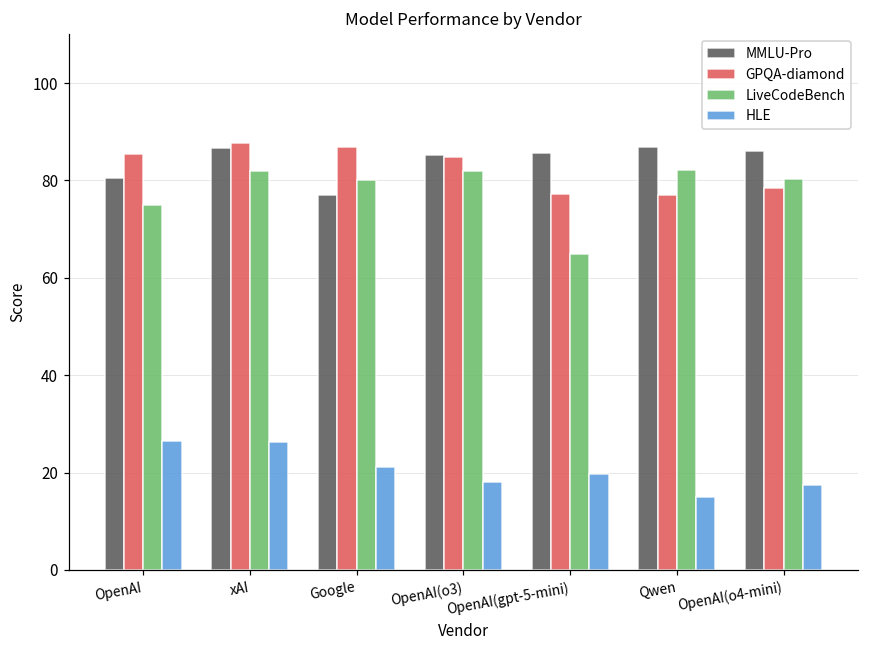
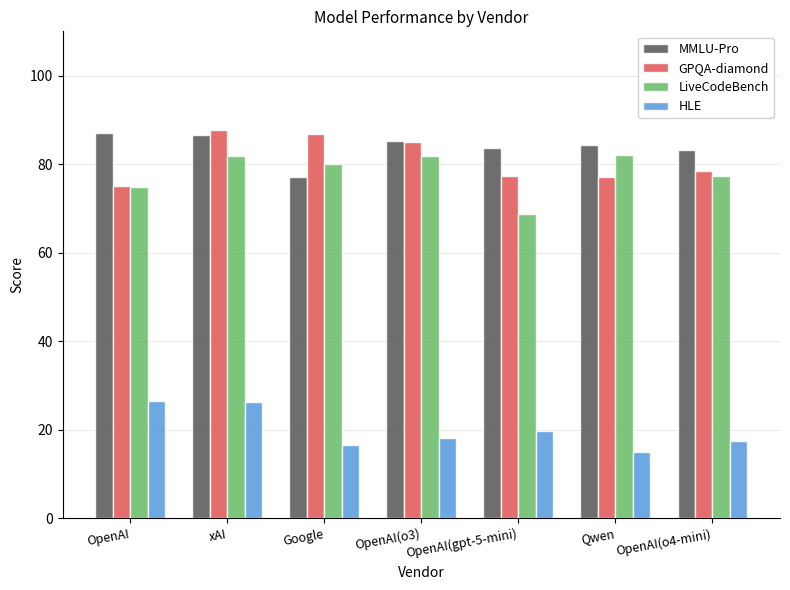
  {
    "MMLU-Pro": {
-     "OpenAI": 81,
+     "OpenAI": 87,
      "xAI": 87,
      "Google": 77,
      "OpenAI(o3)": 85,
-     "OpenAI(gpt-5-mini)": 86,
-     "Qwen": 87,
-     "OpenAI(o4-mini)": 86
+     "OpenAI(gpt-5-mini)": 84,
+     "Qwen": 84,
+     "OpenAI(o4-mini)": 83
    },
    "GPQA-diamond": {
-     "OpenAI": 85,
+     "OpenAI": 75,
      "xAI": 88,
      "Google": 87,
      "OpenAI(o3)": 85,
      "OpenAI(gpt-5-mini)": 77,
      "Qwen": 77,
      "OpenAI(o4-mini)": 78
    },
    "LiveCodeBench": {
      "OpenAI": 75,
      "xAI": 82,
      "Google": 80,
      "OpenAI(o3)": 82,
-     "OpenAI(gpt-5-mini)": 65,
+     "OpenAI(gpt-5-mini)": 69,
      "Qwen": 82,
-     "OpenAI(o4-mini)": 80
+     "OpenAI(o4-mini)": 77
    },
    "HLE": {
      "OpenAI": 27,
      "xAI": 26,
-     "Google": 21,
+     "Google": 17,
      "OpenAI(o3)": 18,
      "OpenAI(gpt-5-mini)": 20,
      "Qwen": 15,
      "OpenAI(o4-mini)": 18
    }
  }
